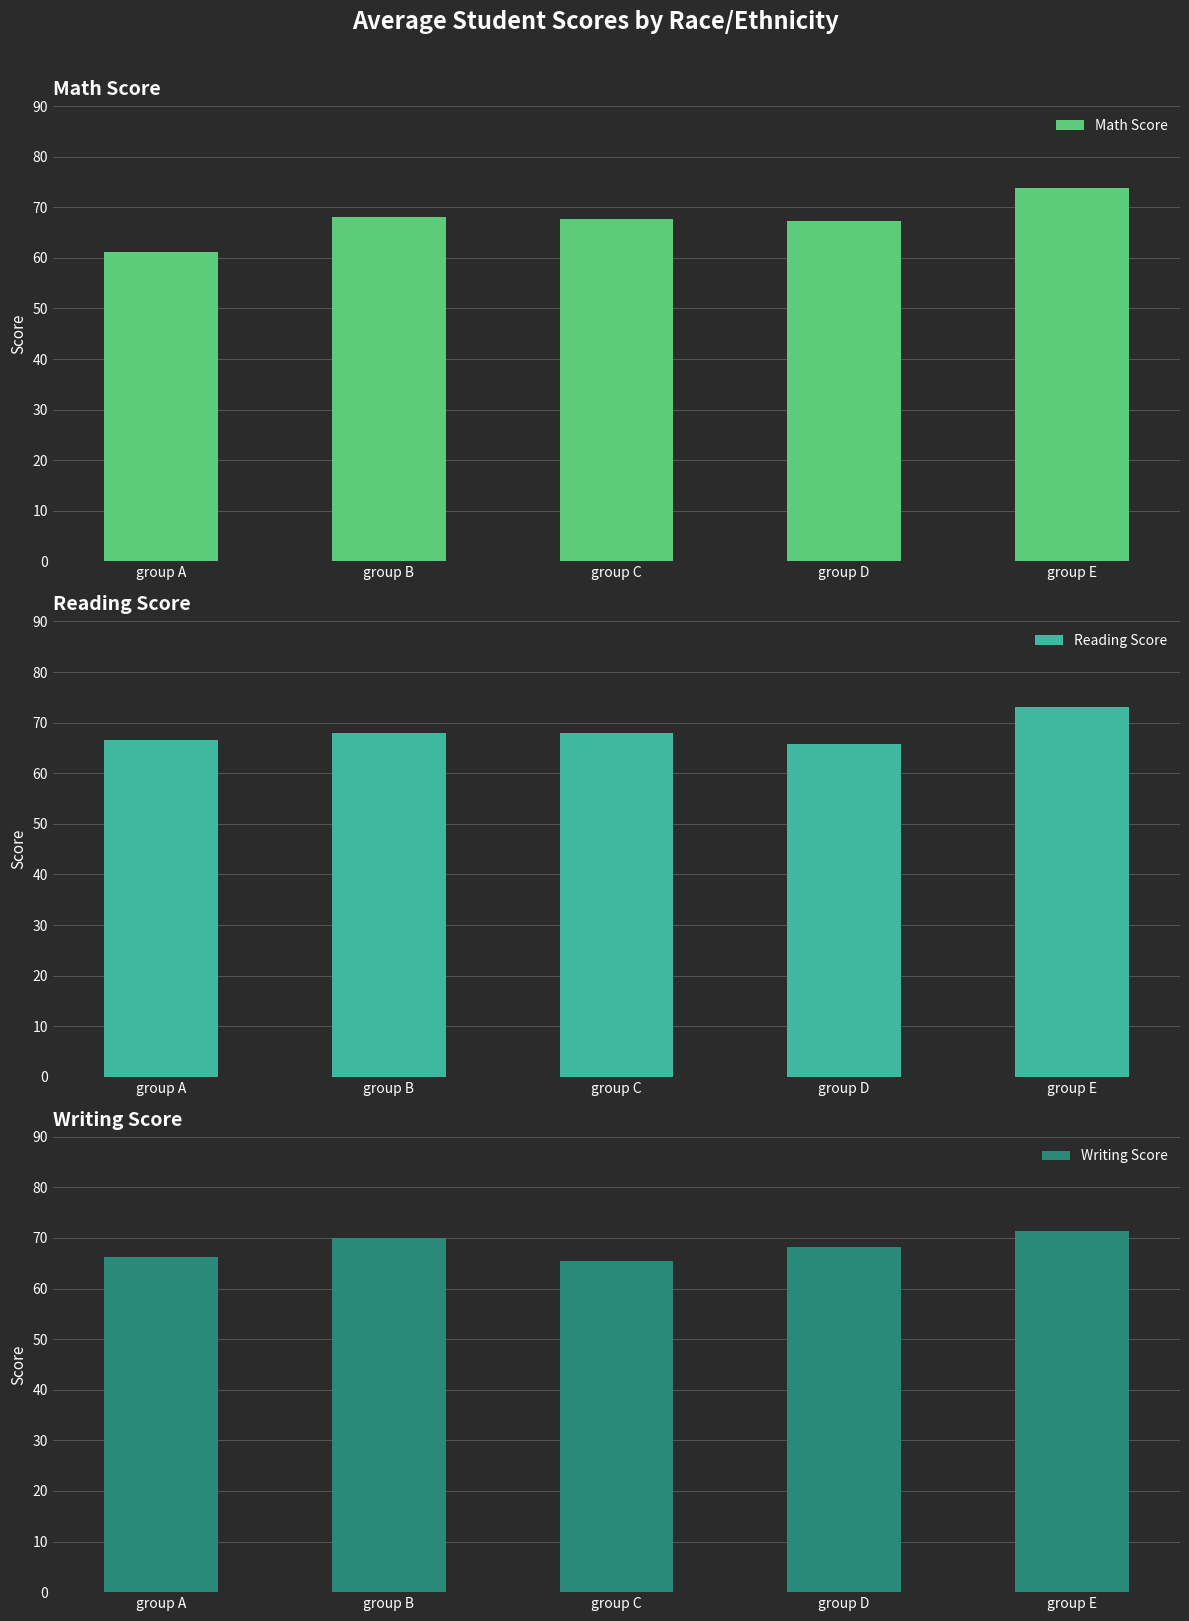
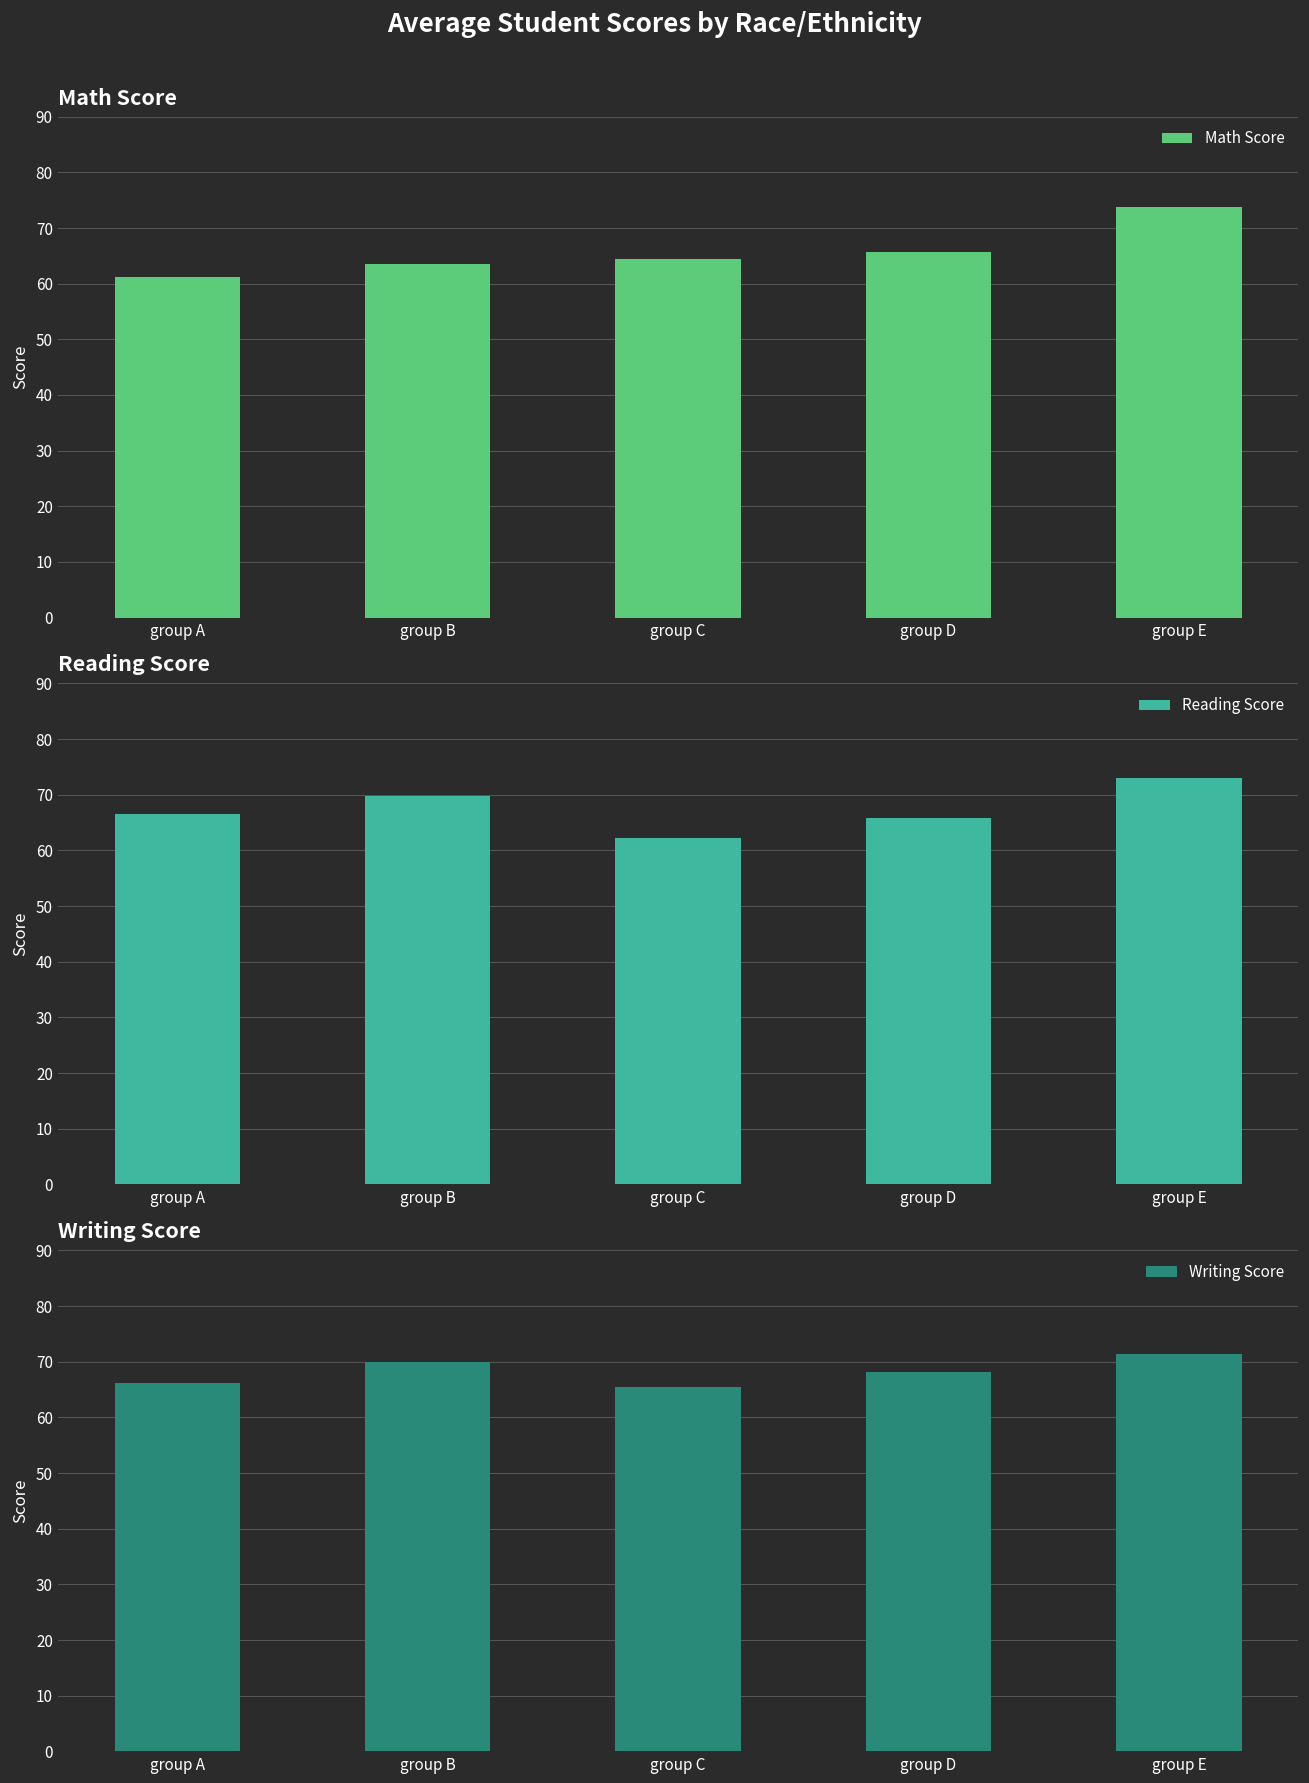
  {
    "Math Score": {
      "group A": 61,
-     "group B": 68,
-     "group C": 68,
-     "group D": 67,
+     "group B": 63,
+     "group C": 64,
+     "group D": 66,
      "group E": 74
    },
    "Reading Score": {
      "group A": 67,
-     "group B": 68,
-     "group C": 68,
+     "group B": 70,
+     "group C": 62,
      "group D": 66,
      "group E": 73
    },
    "Writing Score": {
      "group A": 66,
      "group B": 70,
      "group C": 65,
      "group D": 68,
      "group E": 71
    }
  }
